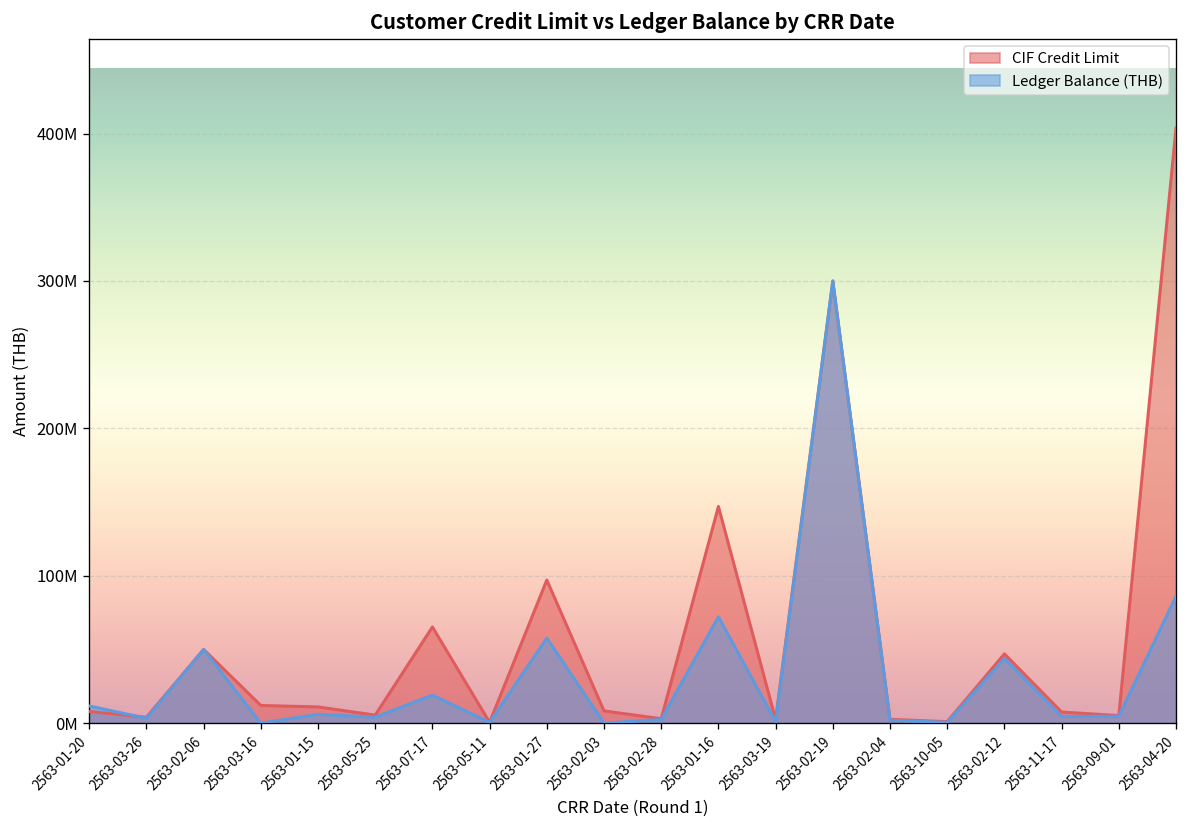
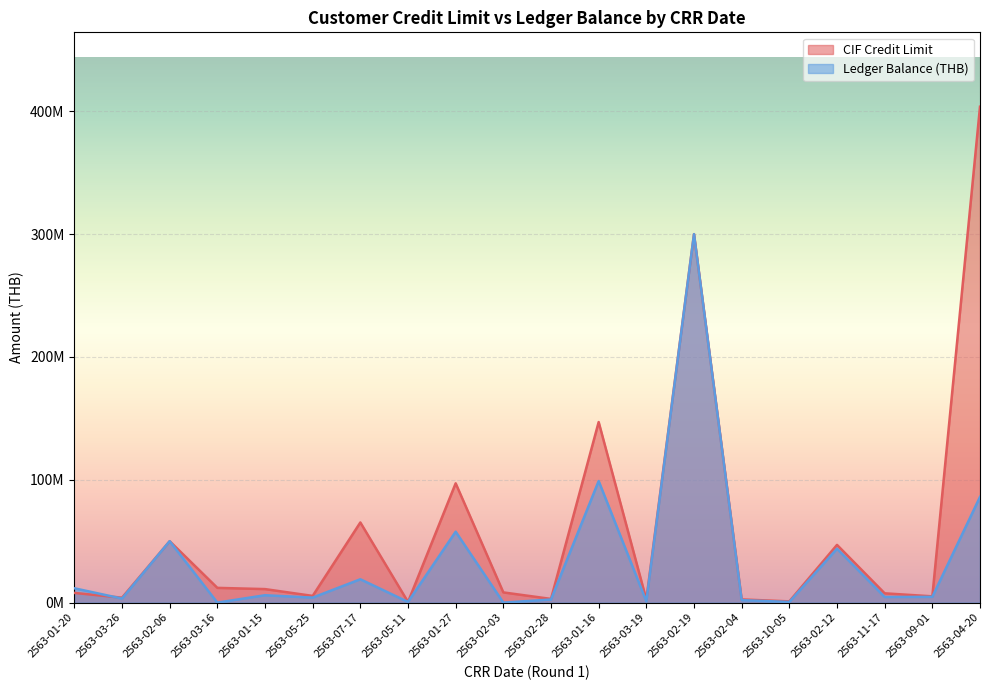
  {
    "CIF Credit Limit": {
      "2563-01-20": 8000000,
      "2563-03-16": 12000000,
      "2563-01-15": 11000000,
      "2563-07-17": 65000000,
      "2563-01-27": 97000000,
      "2563-02-03": 8000000,
      "2563-01-16": 147000000,
      "2563-02-12": 47000000,
      "2563-11-17": 8000000,
      "2563-04-20": 404000000
    },
    "Ledger Balance (THB)": {
      "2563-01-20": 12000000,
      "2563-03-16": 0,
      "2563-01-15": 6000000,
      "2563-07-17": 19000000,
      "2563-01-27": 58000000,
      "2563-02-03": 0,
-     "2563-01-16": 72000000,
+     "2563-01-16": 99000000,
      "2563-02-12": 44000000,
      "2563-11-17": 5000000,
      "2563-04-20": 86000000
    }
  }
